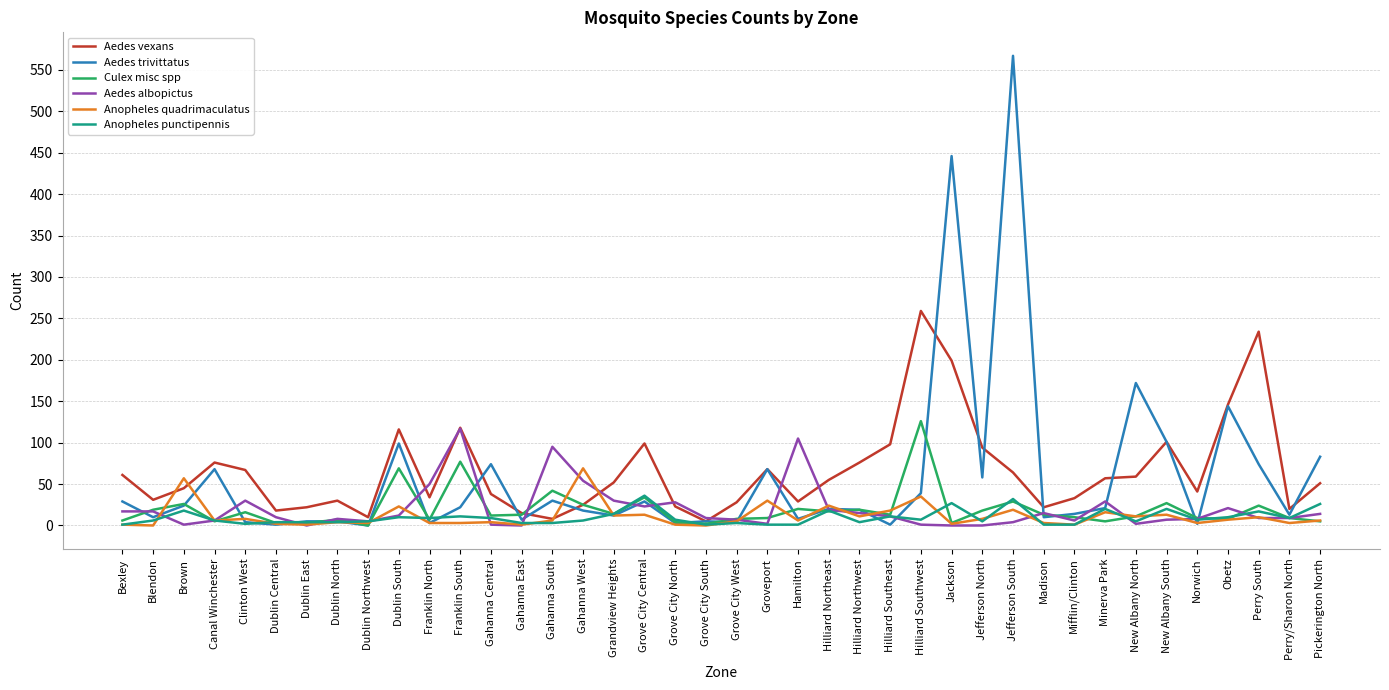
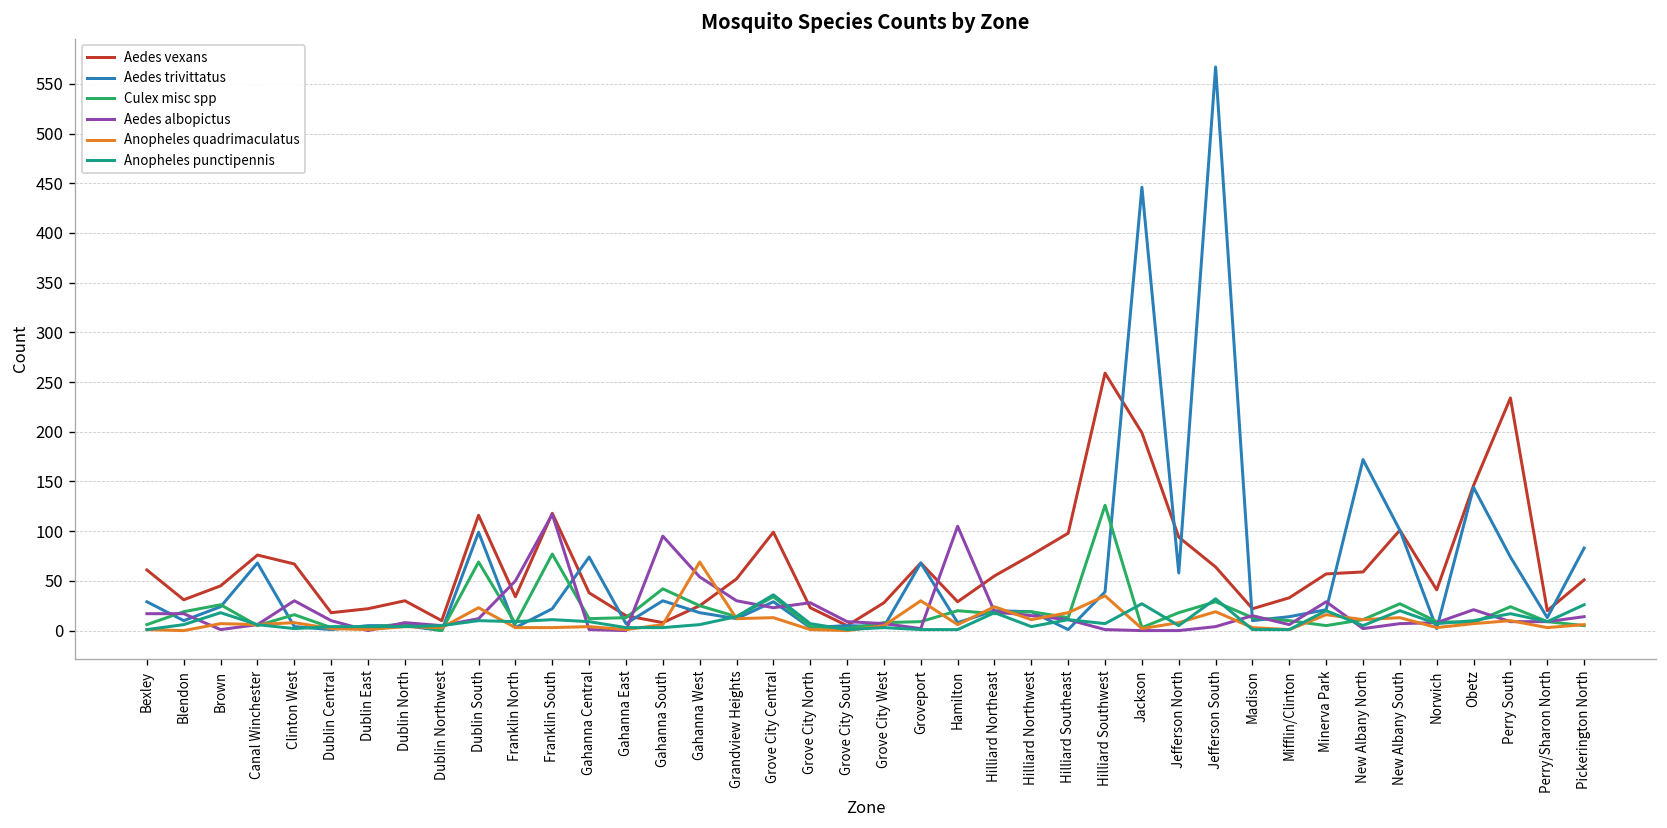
  {
    "Aedes vexans": {
      "Bexley": 60,
      "Blendon": 30,
      "Brown": 50,
      "Canal Winchester": 80,
      "Clinton West": 70,
      "Dublin Central": 20,
      "Dublin East": 20,
      "Dublin North": 30,
      "Dublin Northwest": 10,
      "Dublin South": 120,
      "Franklin North": 30,
      "Gahanna Central": 40,
      "Grandview Heights": 50,
      "Grove City Central": 100,
      "Grove City North": 20,
      "Grove City West": 30,
      "Hamilton": 30,
      "Hilliard Northeast": 60,
      "Hilliard Northwest": 80,
      "Hilliard Southeast": 100,
      "Hilliard Southwest": 260,
      "Jackson": 200,
      "Jefferson North": 90,
      "Jefferson South": 60,
      "Madison": 20,
      "Mifflin/Clinton": 30,
      "Minerva Park": 60,
      "New Albany North": 60,
      "Norwich": 40,
      "Perry South": 230,
      "Perry/Sharon North": 20,
      "Pickerington North": 50
    },
    "Aedes trivittatus": {
      "Bexley": 30,
      "Blendon": 10,
      "Canal Winchester": 70,
      "Dublin South": 100,
      "Franklin South": 20,
      "Gahanna Central": 70,
      "Gahanna East": 10,
      "Gahanna South": 30,
      "Gahanna West": 20,
      "Grove City Central": 30,
      "Hilliard Southeast": 0,
      "Hilliard Southwest": 40,
      "Jackson": 450,
      "Jefferson North": 60,
      "Jefferson South": 570,
      "Mifflin/Clinton": 10,
      "New Albany North": 170,
      "Perry South": 70,
      "Perry/Sharon North": 10,
      "Pickerington North": 80
    },
    "Aedes albopictus": {
      "Bexley": 20,
      "Brown": 0,
      "Clinton West": 30,
      "Dublin Central": 10,
      "Franklin North": 50,
      "Gahanna South": 100,
      "Gahanna West": 50,
      "Grandview Heights": 30,
      "Grove City Central": 20,
      "Grove City North": 30,
      "Grove City South": 10,
      "Hamilton": 110,
      "Hilliard Northwest": 20,
      "Hilliard Southwest": 0,
      "Jefferson North": 0,
      "Jefferson South": 0,
      "Mifflin/Clinton": 10,
      "Minerva Park": 30,
      "New Albany South": 10,
      "Obetz": 20,
      "Pickerington North": 10
    },
    "Anopheles quadrimaculatus": {
      "Blendon": 0,
-     "Brown": 60,
+     "Brown": 10,
      "Clinton West": 10,
      "Dublin South": 20,
      "Franklin South": 0,
      "Gahanna West": 70,
      "Grove City Central": 10,
      "Groveport": 30,
      "Hilliard Northeast": 20,
      "Hilliard Northwest": 10,
      "Hilliard Southeast": 20,
      "Hilliard Southwest": 40,
      "Jefferson South": 20,
      "Minerva Park": 20,
      "New Albany South": 10,
      "Perry/Sharon North": 0
    }
  }
